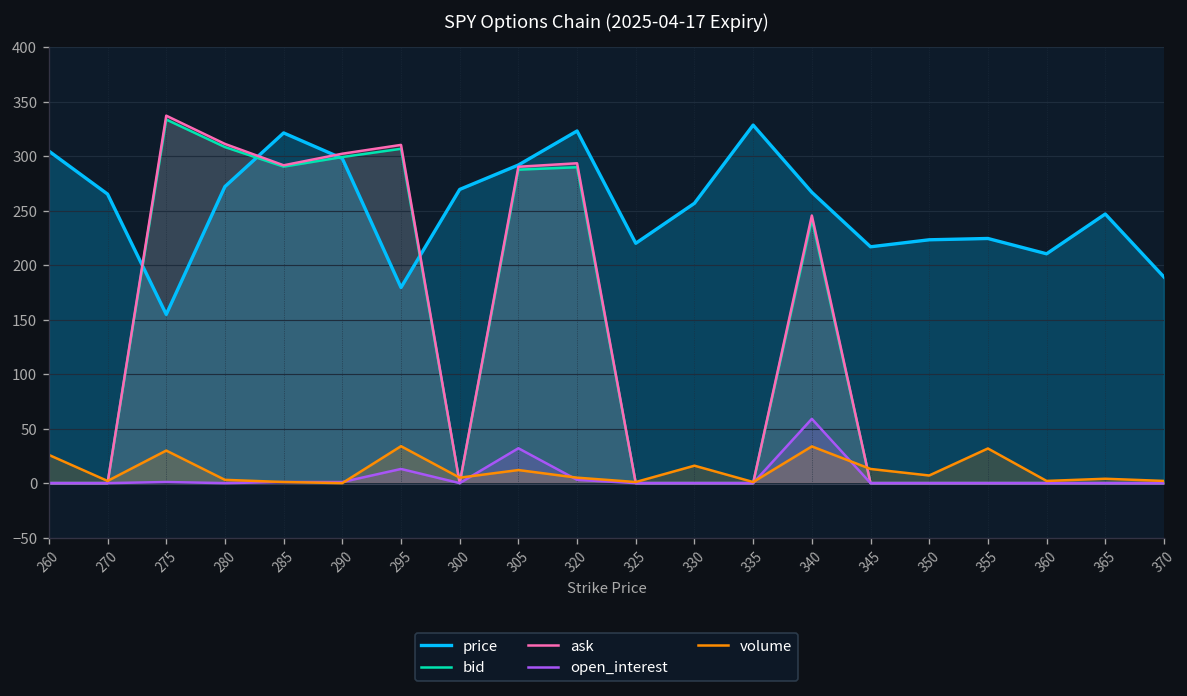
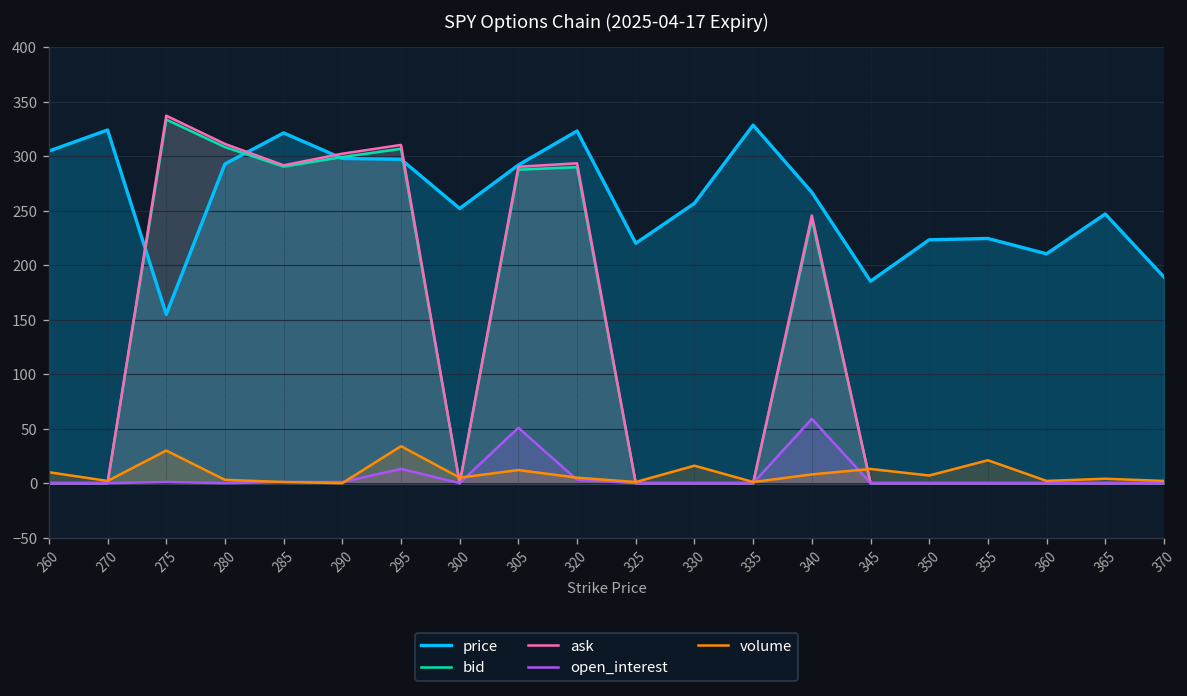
  {
    "price": {
      "260": 300,
-     "270": 270,
+     "270": 320,
      "275": 150,
-     "280": 270,
+     "280": 290,
      "285": 320,
-     "295": 180,
-     "300": 270,
+     "295": 300,
+     "300": 250,
      "320": 320,
      "325": 220,
      "330": 260,
      "335": 330,
      "340": 270,
-     "345": 220,
+     "345": 190,
      "350": 220,
      "355": 220,
      "360": 210,
      "365": 250,
      "370": 190
    },
    "bid": {
      "275": 330,
      "280": 310,
      "295": 310,
      "320": 290,
      "340": 240
    },
    "ask": {
      "275": 340,
      "280": 310,
      "290": 300,
      "295": 310,
      "320": 290,
      "340": 250
    },
    "open_interest": {
      "275": 0,
      "280": 0,
      "295": 10,
-     "305": 30,
+     "305": 50,
      "340": 60
    },
    "volume": {
-     "260": 30,
+     "260": 10,
      "275": 30,
      "280": 0,
      "295": 30,
      "300": 10,
      "305": 10,
      "330": 20,
-     "340": 30,
+     "340": 10,
      "345": 10,
      "350": 10,
-     "355": 30,
+     "355": 20,
      "365": 0
    }
  }
